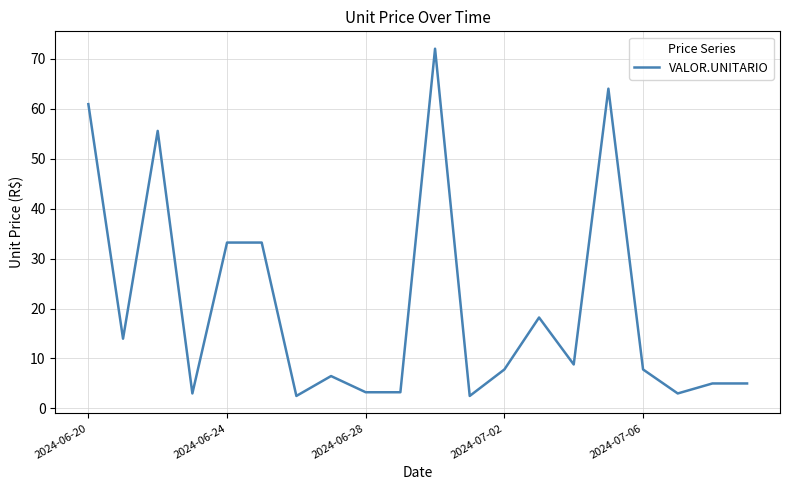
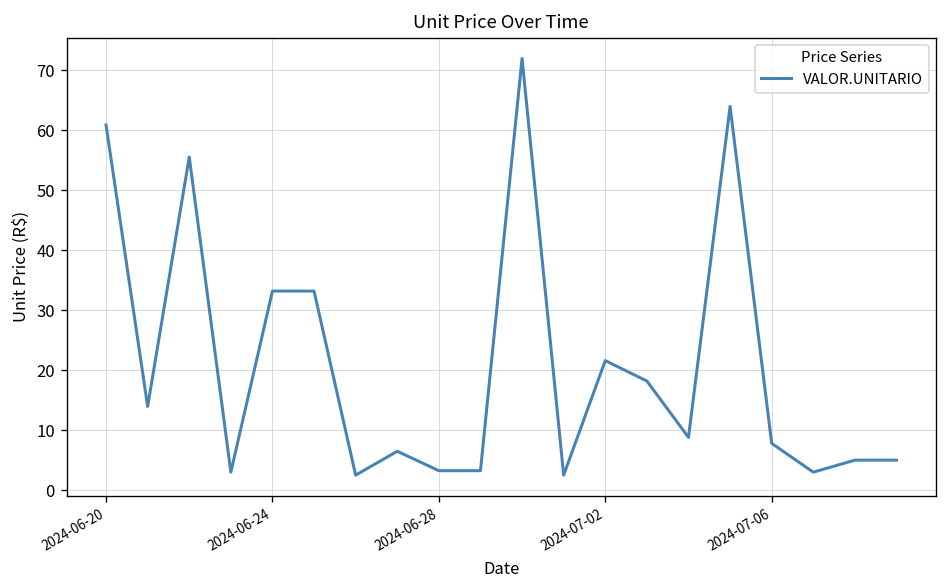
  {
    "2024-06-20": 61,
    "2024-06-24": 33,
    "2024-06-28": 3,
-   "2024-07-02": 8,
+   "2024-07-02": 22,
    "2024-07-06": 8
  }
